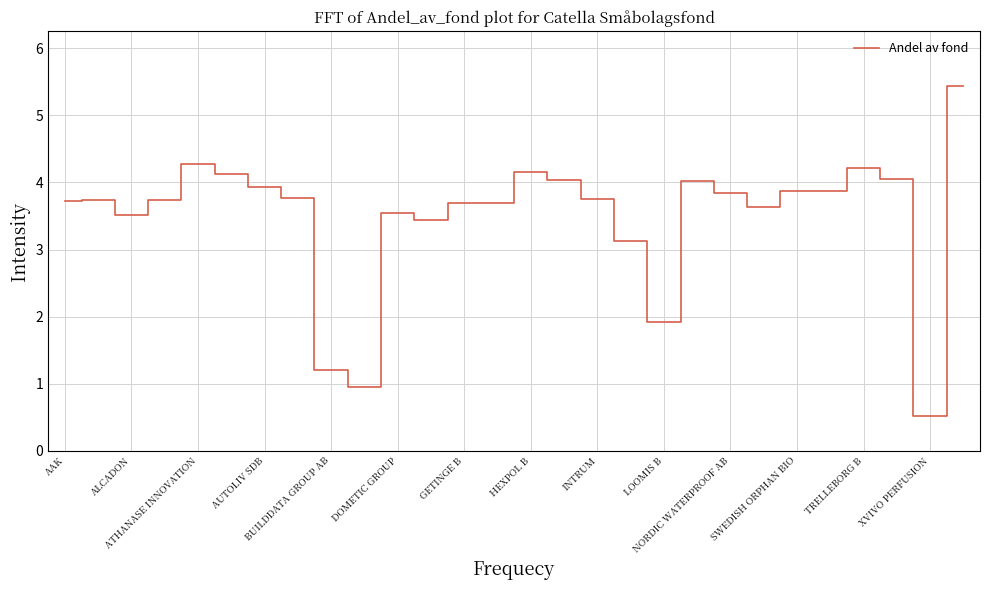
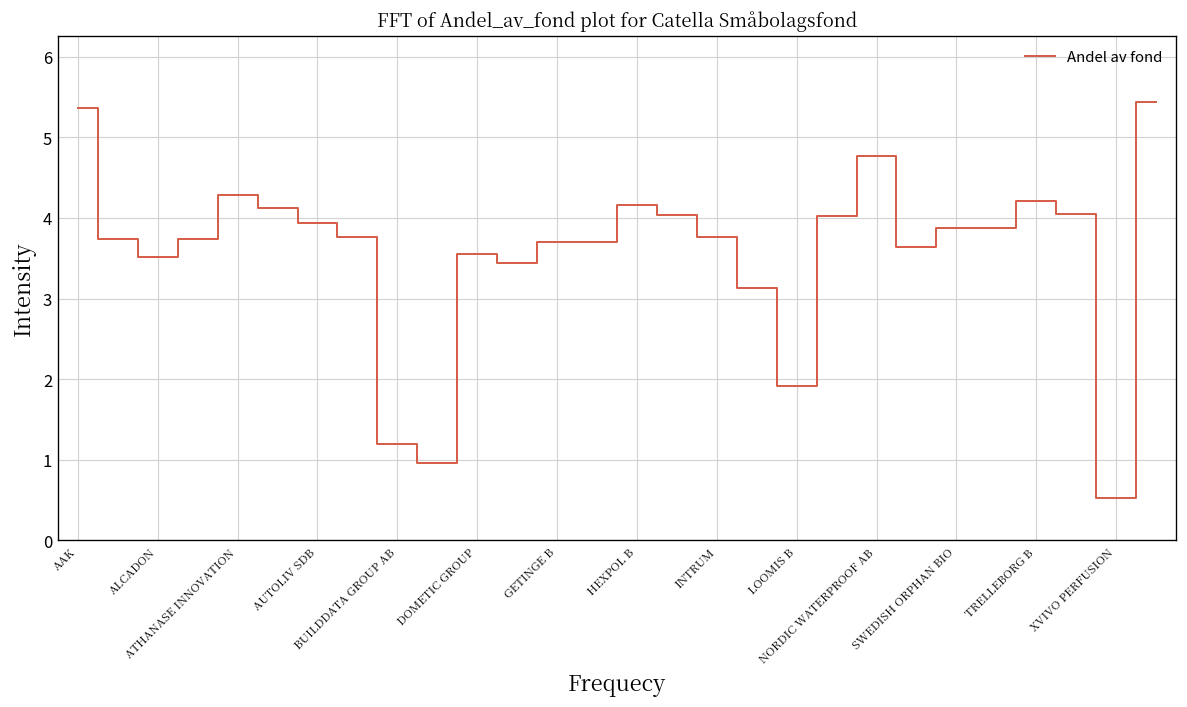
  {
-   "AAK": 3.7,
+   "AAK": 5.4,
    "ALCADON": 3.5,
    "ATHANASE INNOVATION": 4.3,
    "AUTOLIV SDB": 3.9,
    "BUILDDATA GROUP AB": 1.2,
    "DOMETIC GROUP": 3.6,
    "GETINGE B": 3.7,
    "HEXPOL B": 4.2,
    "INTRUM": 3.8,
    "LOOMIS B": 1.9,
-   "NORDIC WATERPROOF AB": 3.8,
+   "NORDIC WATERPROOF AB": 4.8,
    "SWEDISH ORPHAN BIO": 3.9,
    "TRELLEBORG B": 4.2,
    "XVIVO PERFUSION": 0.5
  }
